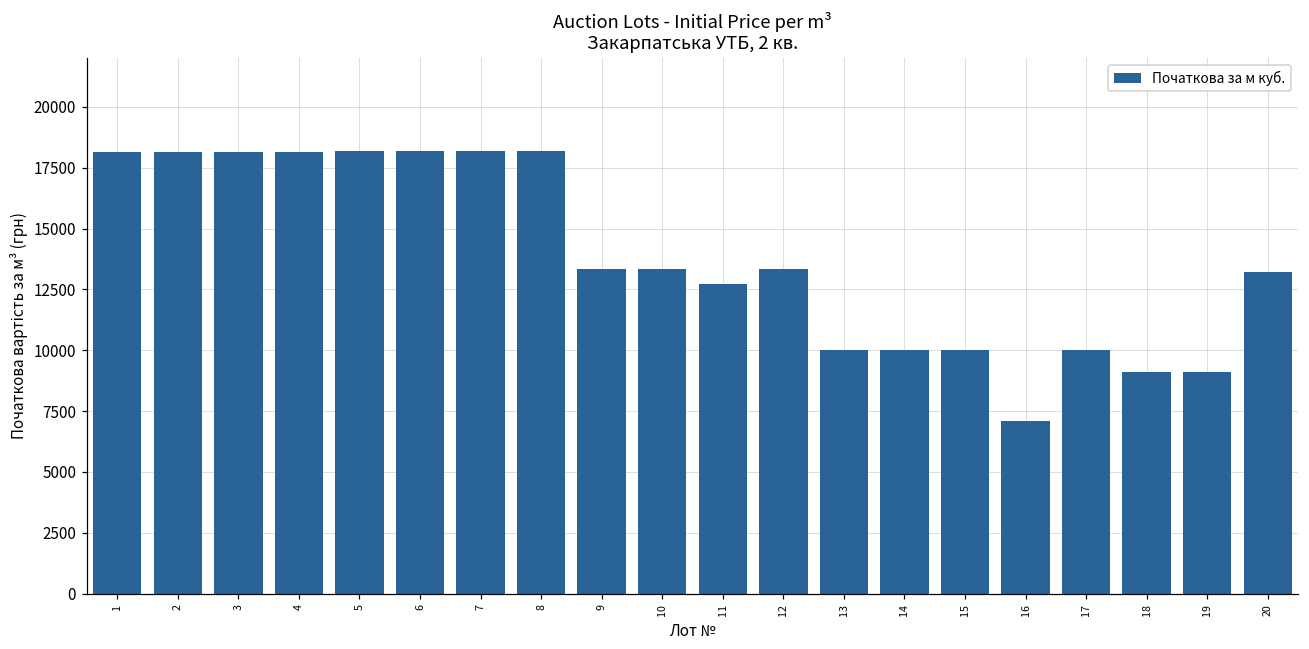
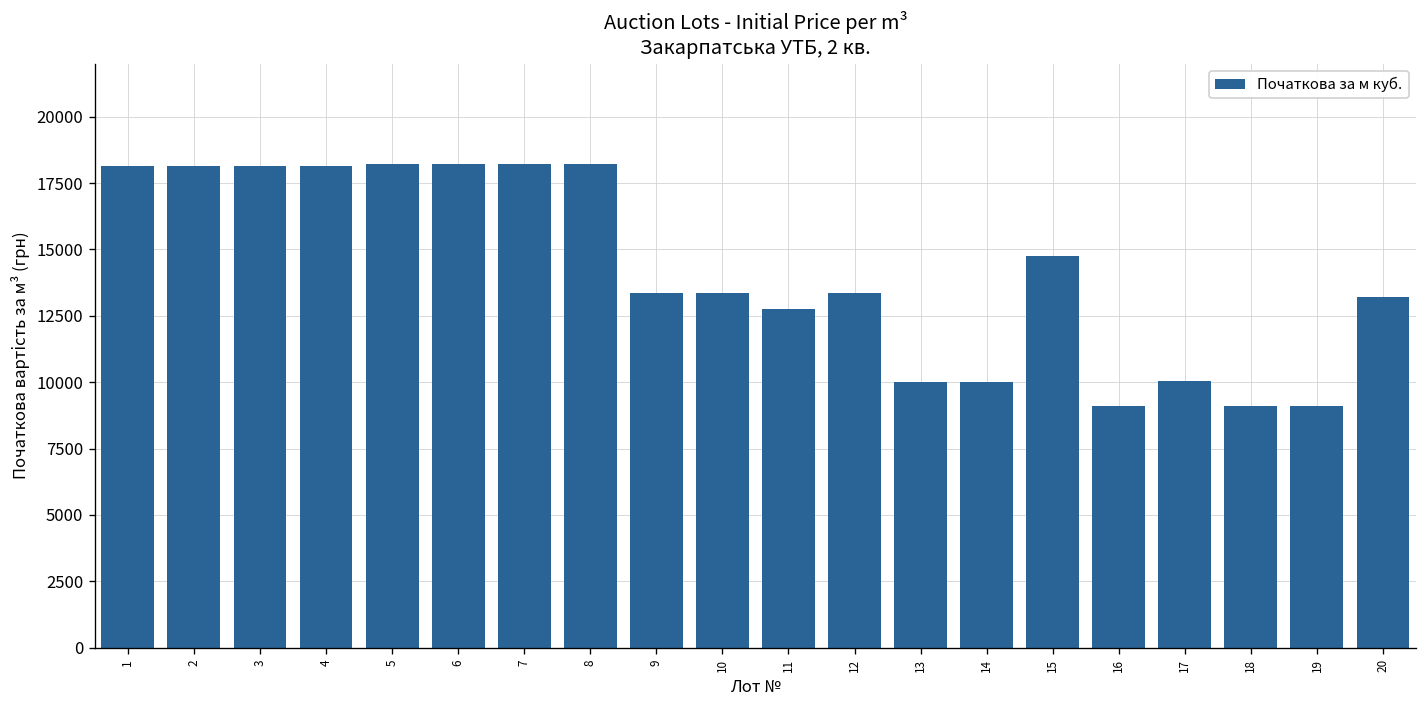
  {
    "1": 18100,
    "2": 18100,
    "3": 18100,
    "4": 18100,
    "5": 18200,
    "6": 18200,
    "7": 18200,
    "8": 18200,
    "9": 13300,
    "10": 13300,
    "11": 12700,
    "12": 13300,
    "13": 10000,
    "14": 10000,
-   "15": 10000,
-   "16": 7100,
+   "15": 14800,
+   "16": 9100,
    "17": 10000,
    "18": 9100,
    "19": 9100,
    "20": 13200
  }
